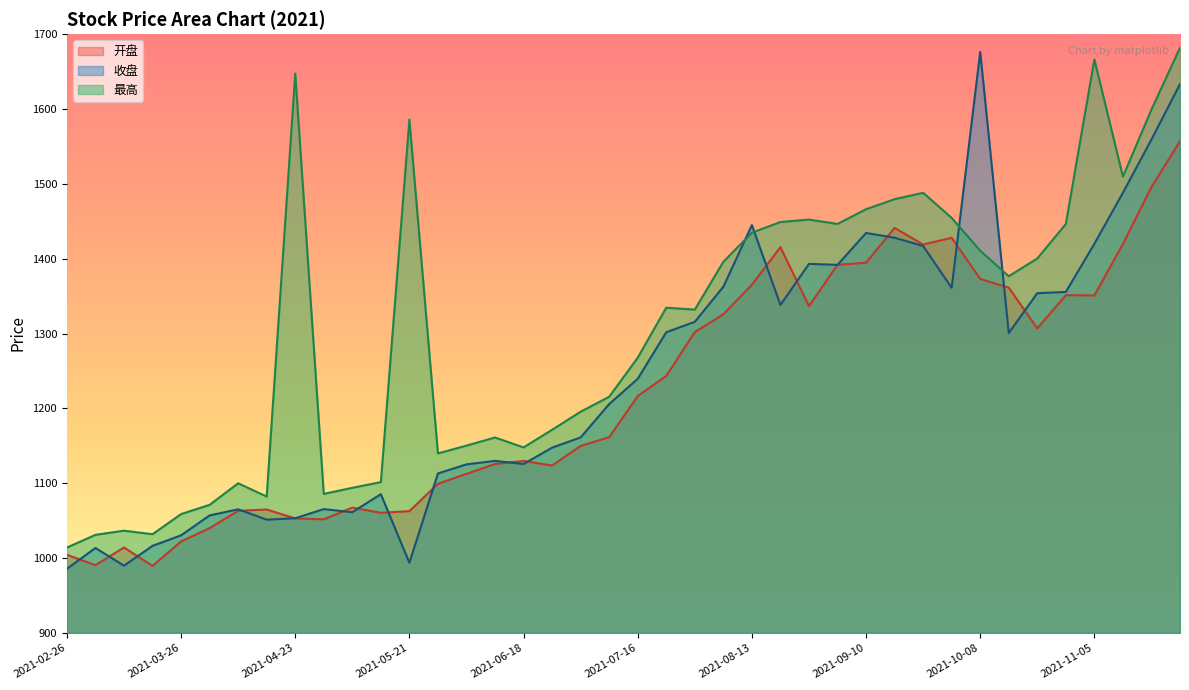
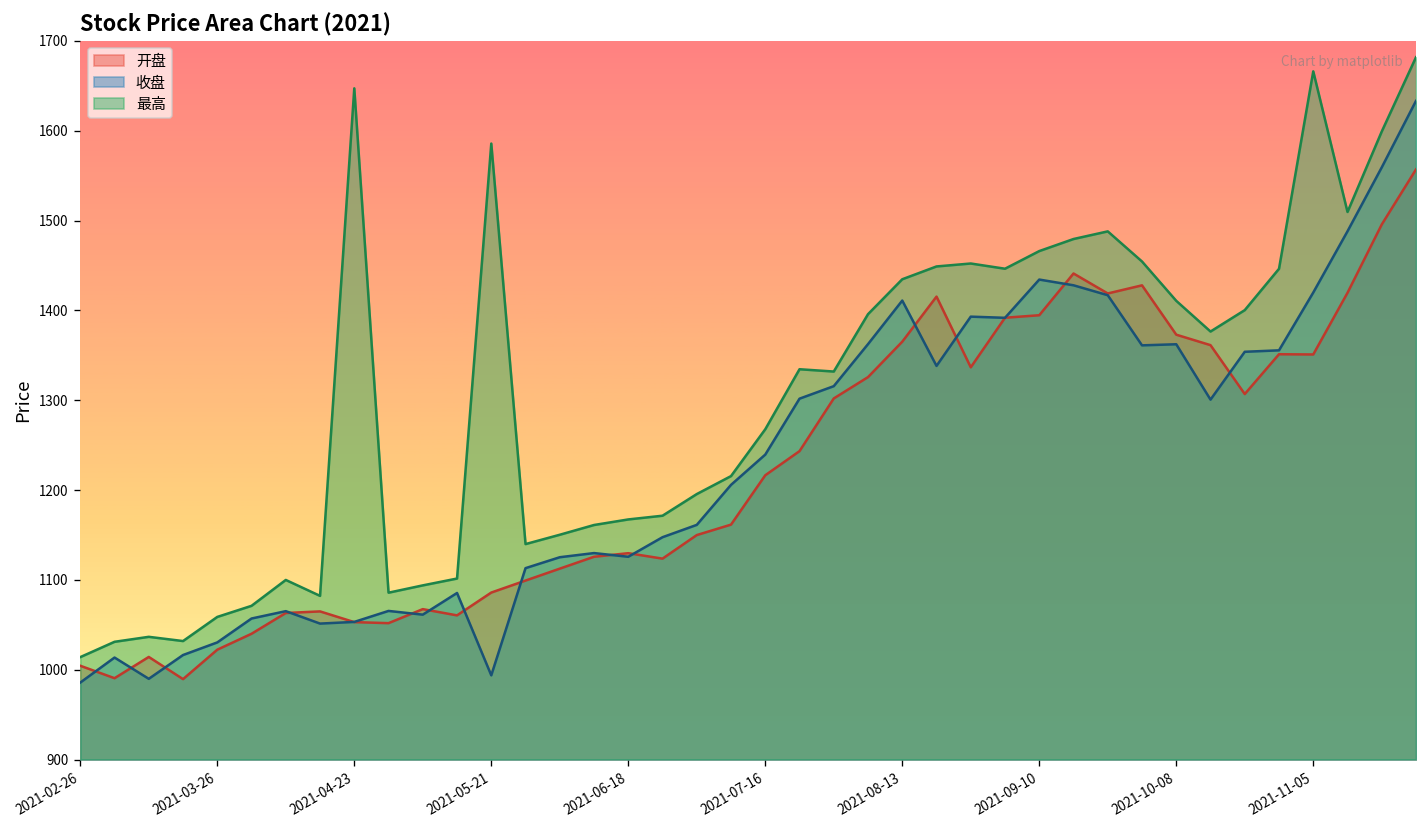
  {
    "开盘": {
      "2021-02-26": 1000,
      "2021-03-26": 1020,
-     "2021-05-21": 1060,
+     "2021-05-21": 1090,
      "2021-06-18": 1130,
      "2021-07-16": 1220,
      "2021-08-13": 1370,
      "2021-09-10": 1390,
      "2021-10-08": 1370,
      "2021-11-05": 1350
    },
    "收盘": {
      "2021-02-26": 990,
      "2021-03-26": 1030,
      "2021-05-21": 990,
      "2021-06-18": 1130,
      "2021-07-16": 1240,
-     "2021-08-13": 1440,
+     "2021-08-13": 1410,
      "2021-09-10": 1430,
-     "2021-10-08": 1680,
+     "2021-10-08": 1360,
      "2021-11-05": 1420
    },
    "最高": {
      "2021-02-26": 1010,
      "2021-03-26": 1060,
      "2021-04-23": 1650,
      "2021-05-21": 1590,
-     "2021-06-18": 1150,
+     "2021-06-18": 1170,
      "2021-07-16": 1270,
      "2021-08-13": 1430,
      "2021-09-10": 1470,
      "2021-10-08": 1410,
      "2021-11-05": 1670
    }
  }
